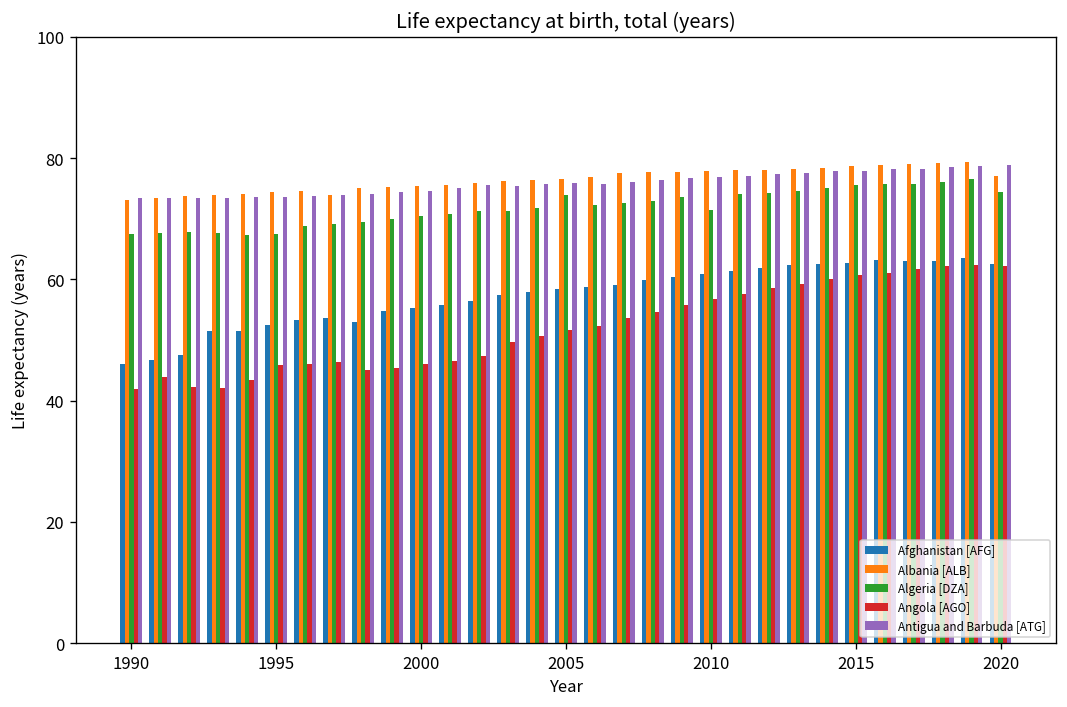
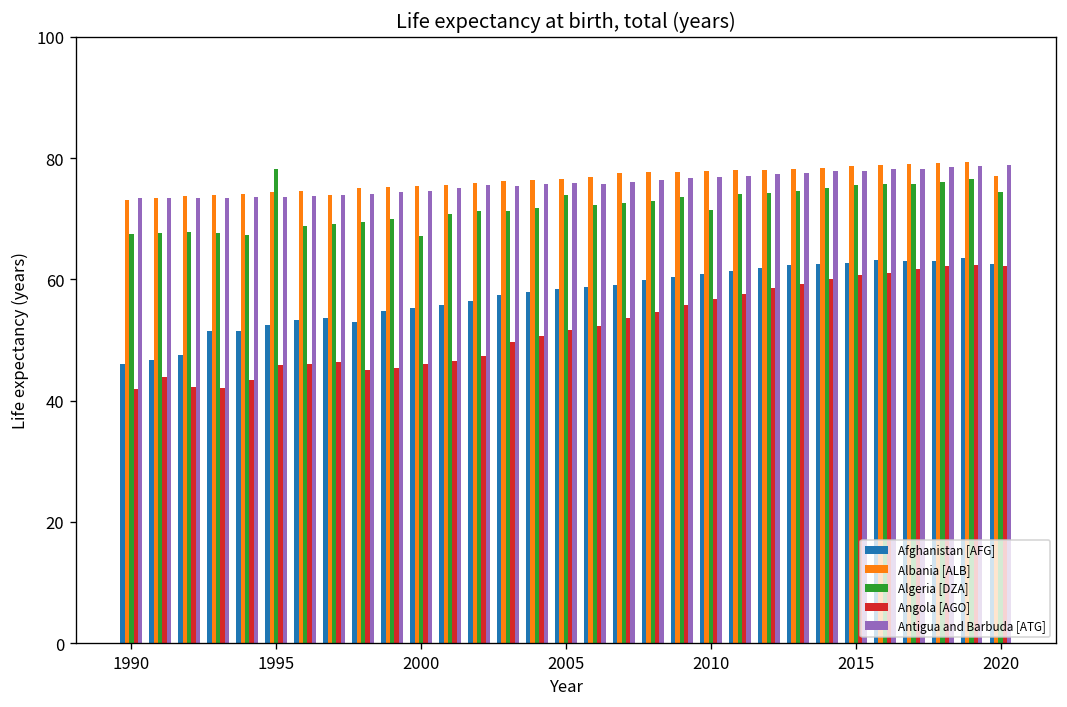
  {
    "Algeria [DZA]": {
      "1990": 67,
-     "1995": 67,
-     "2000": 70,
+     "1995": 78,
+     "2000": 67,
      "2005": 74,
      "2010": 71,
      "2015": 76,
      "2020": 74
    }
  }
